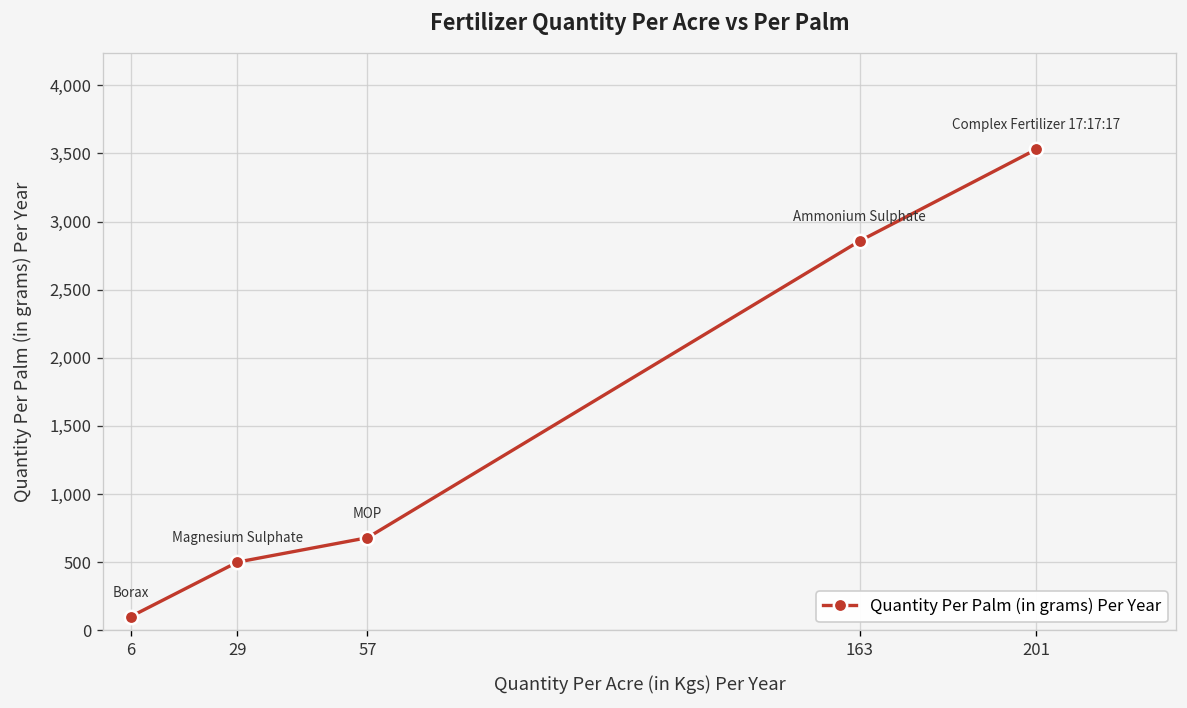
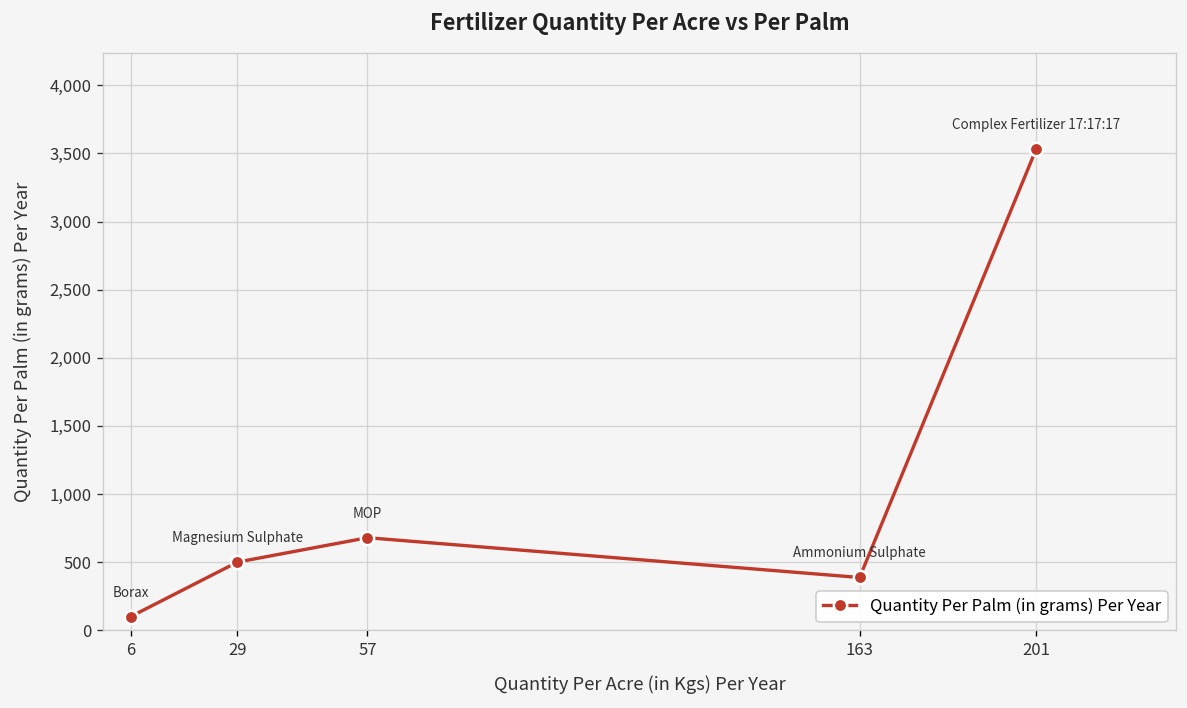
  {
    "6": "100",
    "29": "500",
    "57": "680",
-   "163": "2,860"
+   "163": "390"
  }
